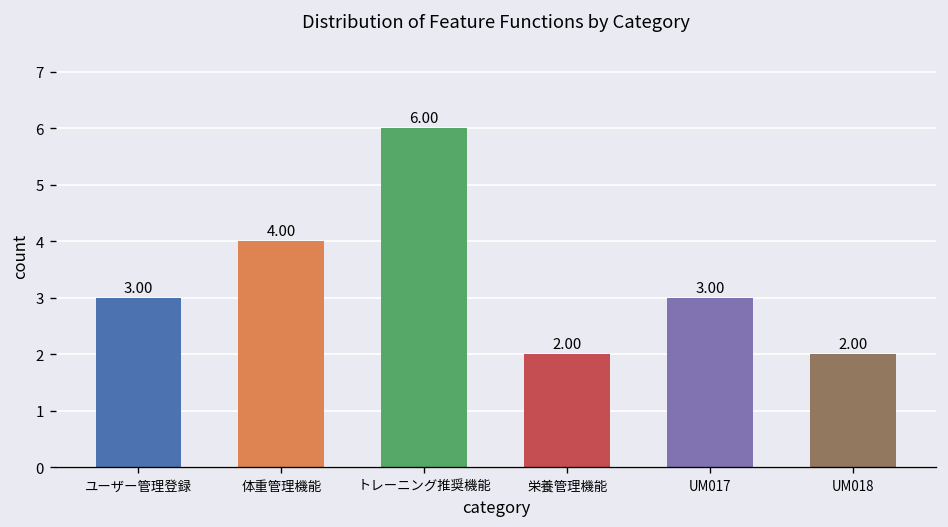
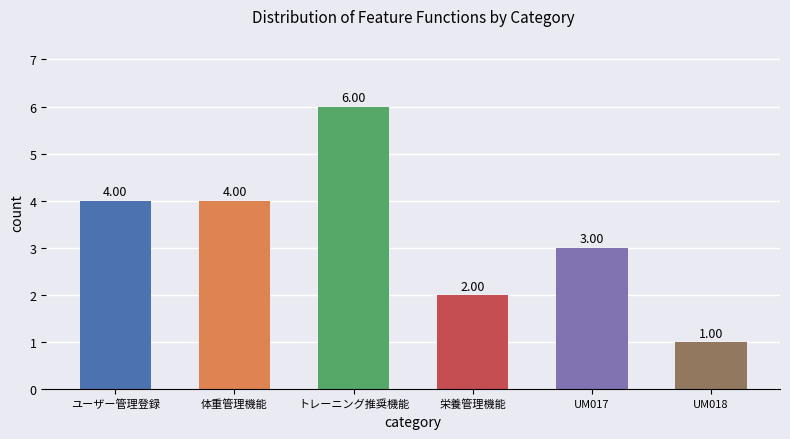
  {
-   "ユーザー管理登録": 3.00,
+   "ユーザー管理登録": 4.00,
    "体重管理機能": 4.00,
    "トレーニング推奨機能": 6.00,
    "栄養管理機能": 2.00,
    "UM017": 3.00,
-   "UM018": 2.00
+   "UM018": 1.00
  }
